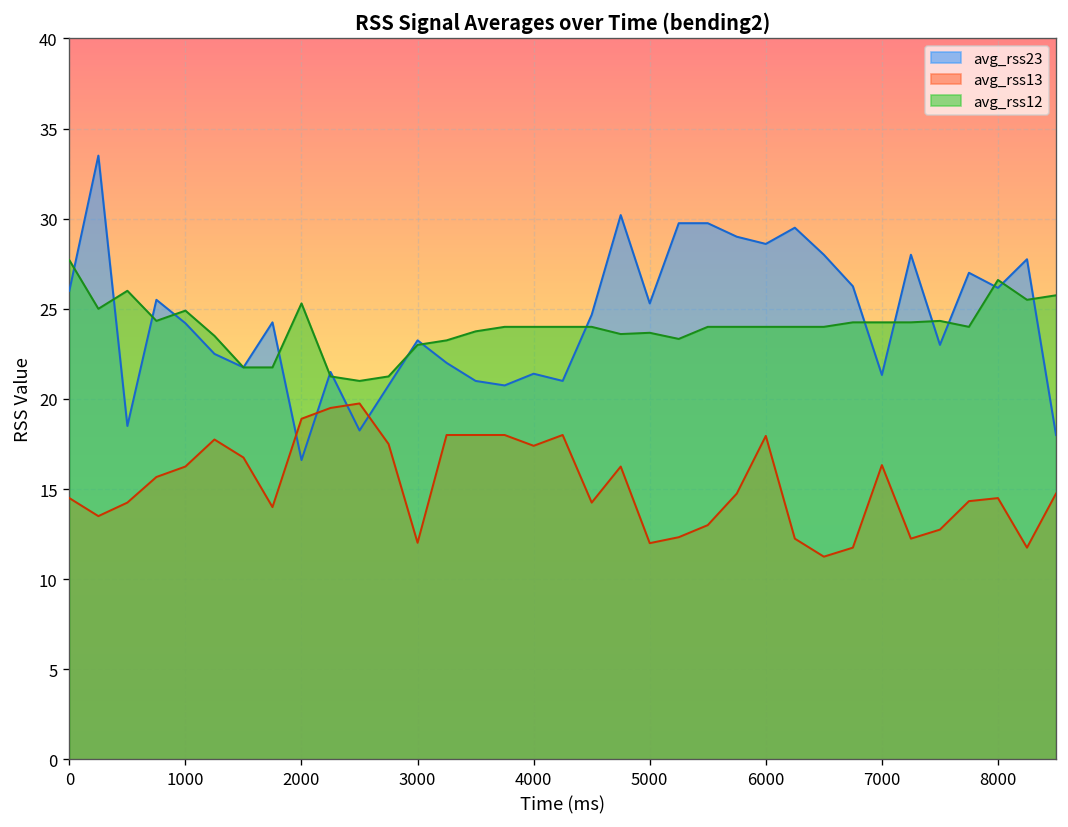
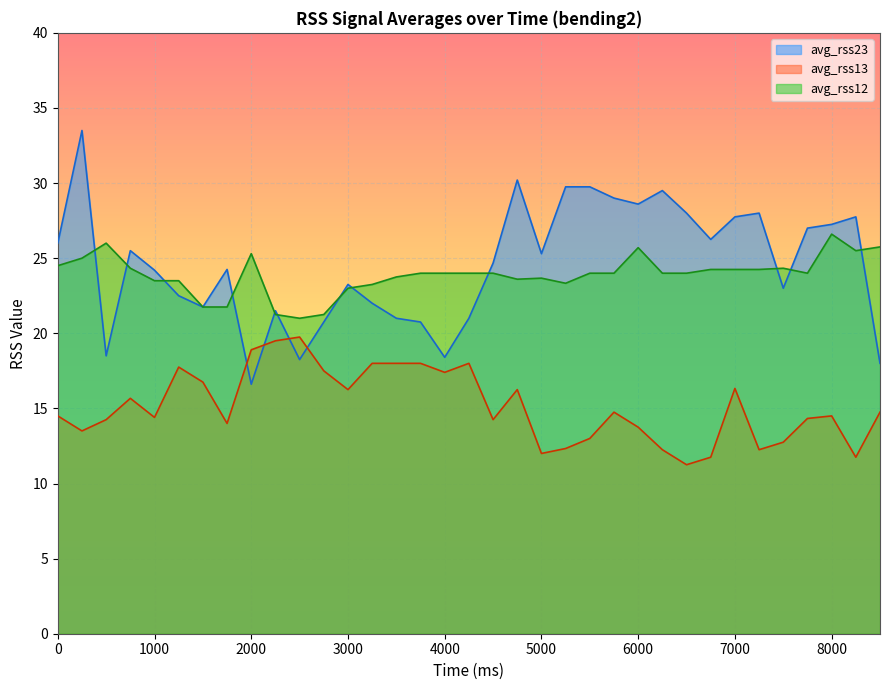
  {
    "avg_rss23": {
      "0": 26.0,
      "1000": 24.2,
      "2000": 16.6,
      "3000": 23.3,
-     "4000": 21.4,
+     "4000": 18.4,
      "5000": 25.3,
      "6000": 28.6,
-     "7000": 21.3,
-     "8000": 26.2
+     "7000": 27.8,
+     "8000": 27.3
    },
    "avg_rss13": {
      "0": 14.5,
-     "1000": 16.3,
+     "1000": 14.4,
      "2000": 18.9,
-     "3000": 12.0,
+     "3000": 16.3,
      "4000": 17.4,
      "5000": 12.0,
-     "6000": 18.0,
+     "6000": 13.8,
      "7000": 16.3,
      "8000": 14.5
    },
    "avg_rss12": {
-     "0": 27.7,
-     "1000": 24.9,
+     "0": 24.5,
+     "1000": 23.5,
      "2000": 25.3,
      "3000": 23.0,
      "4000": 24.0,
      "5000": 23.7,
-     "6000": 24.0,
+     "6000": 25.7,
      "7000": 24.3,
      "8000": 26.6
    }
  }
